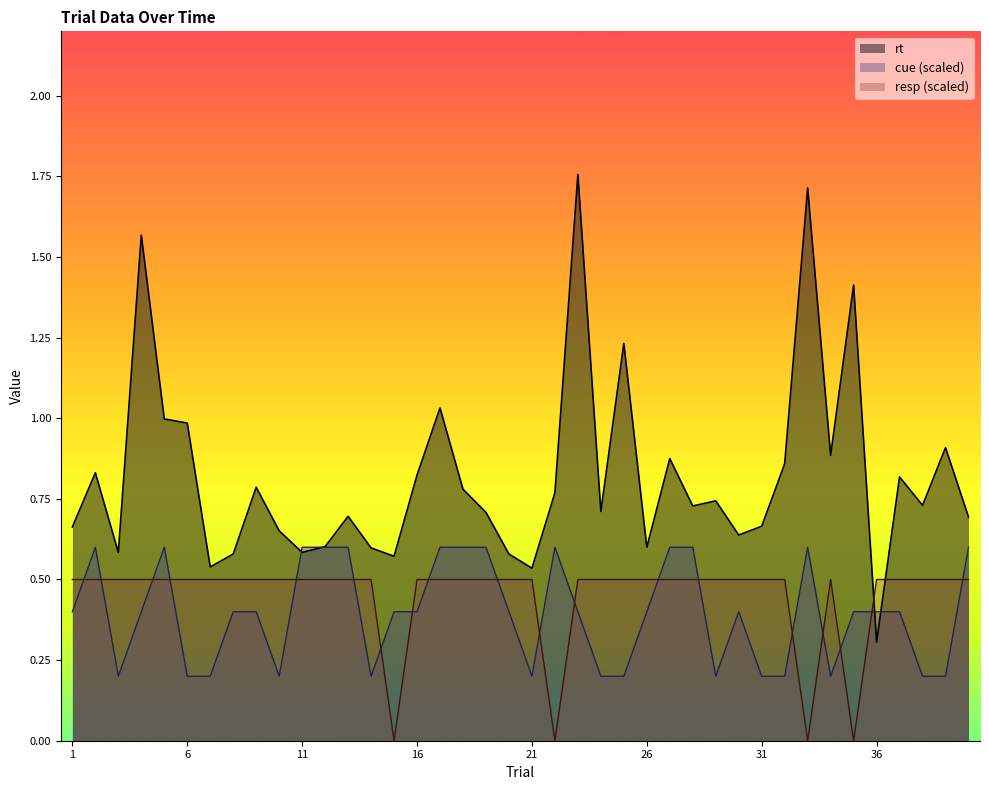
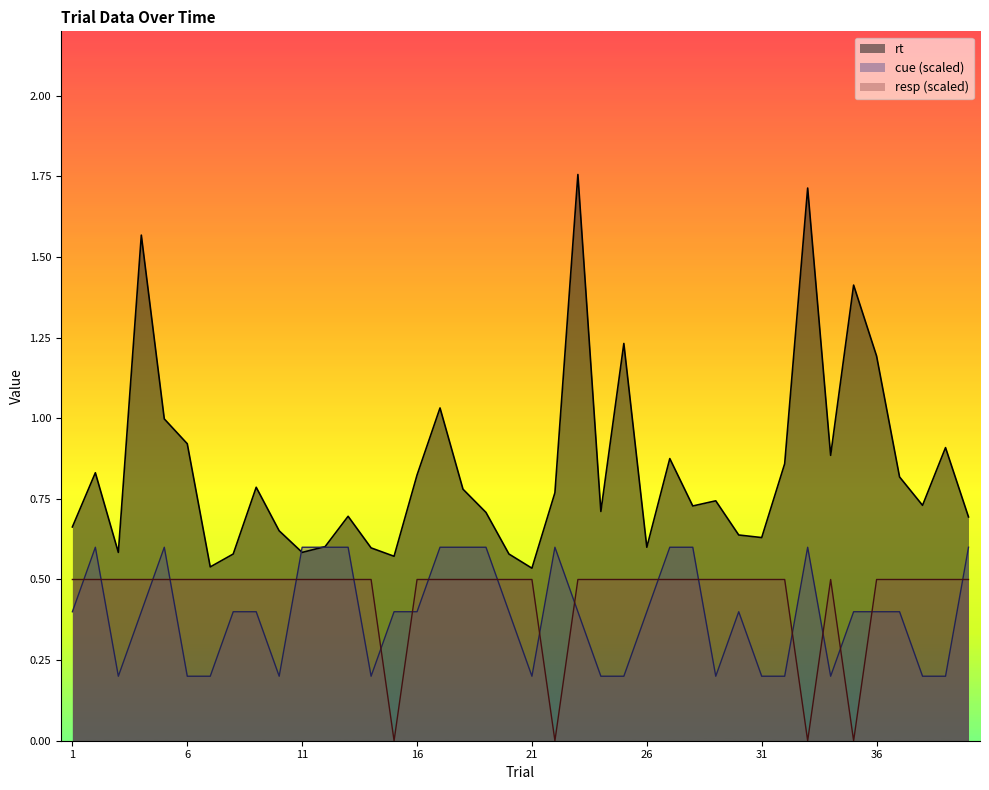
  {
    "rt": {
      "1": 0.66,
-     "6": 0.99,
+     "6": 0.92,
      "11": 0.58,
      "16": 0.82,
      "21": 0.54,
      "26": 0.60,
-     "31": 0.67,
-     "36": 0.31
+     "31": 0.63,
+     "36": 1.19
    }
  }
